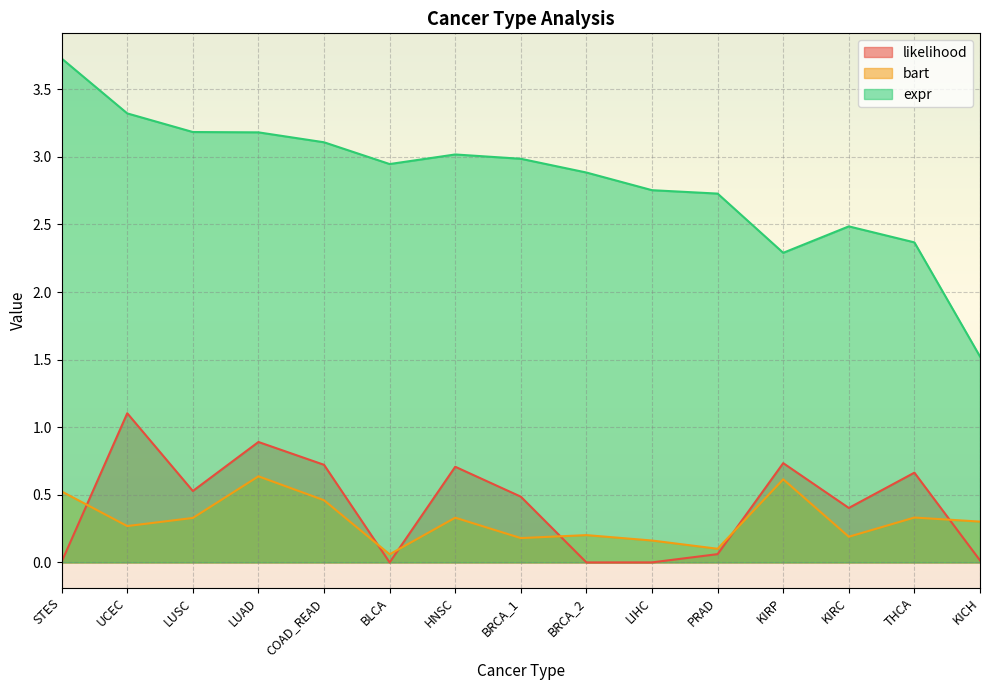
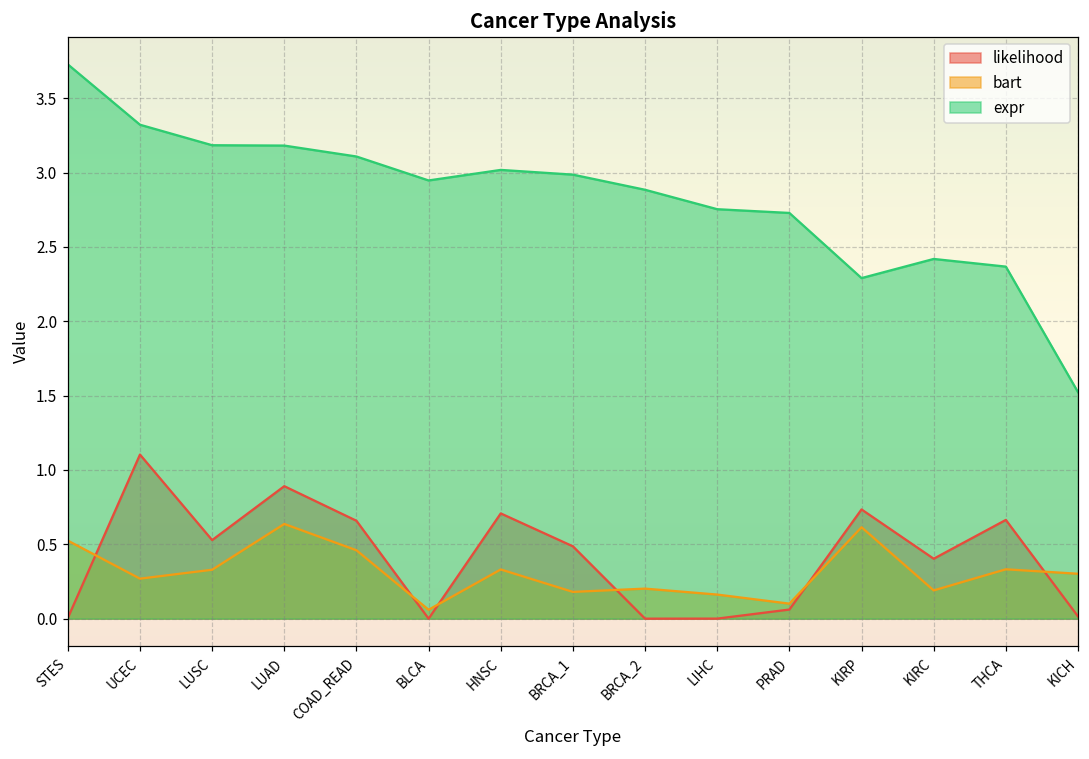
  {
    "likelihood": {
      "STES": 0.00,
      "UCEC": 1.10,
      "LUSC": 0.53,
      "LUAD": 0.89,
-     "COAD_READ": 0.72,
+     "COAD_READ": 0.66,
      "BLCA": 0.00,
      "HNSC": 0.71,
      "BRCA_1": 0.49,
      "BRCA_2": 0.00,
      "LIHC": 0.00,
      "PRAD": 0.06,
      "KIRP": 0.73,
      "KIRC": 0.40,
      "THCA": 0.66,
      "KICH": 0.02
    },
    "bart": {
      "STES": 0.53,
      "UCEC": 0.27,
      "LUSC": 0.33,
      "LUAD": 0.64,
      "COAD_READ": 0.46,
      "BLCA": 0.06,
      "HNSC": 0.33,
      "BRCA_1": 0.18,
      "BRCA_2": 0.20,
      "LIHC": 0.16,
      "PRAD": 0.10,
      "KIRP": 0.62,
      "KIRC": 0.19,
      "THCA": 0.33,
      "KICH": 0.30
    },
    "expr": {
      "STES": 3.73,
      "UCEC": 3.32,
      "LUSC": 3.18,
      "LUAD": 3.18,
      "COAD_READ": 3.11,
      "BLCA": 2.95,
      "HNSC": 3.02,
      "BRCA_1": 2.99,
      "BRCA_2": 2.88,
      "LIHC": 2.75,
      "PRAD": 2.73,
      "KIRP": 2.29,
-     "KIRC": 2.49,
+     "KIRC": 2.42,
      "THCA": 2.37,
      "KICH": 1.52
    }
  }
